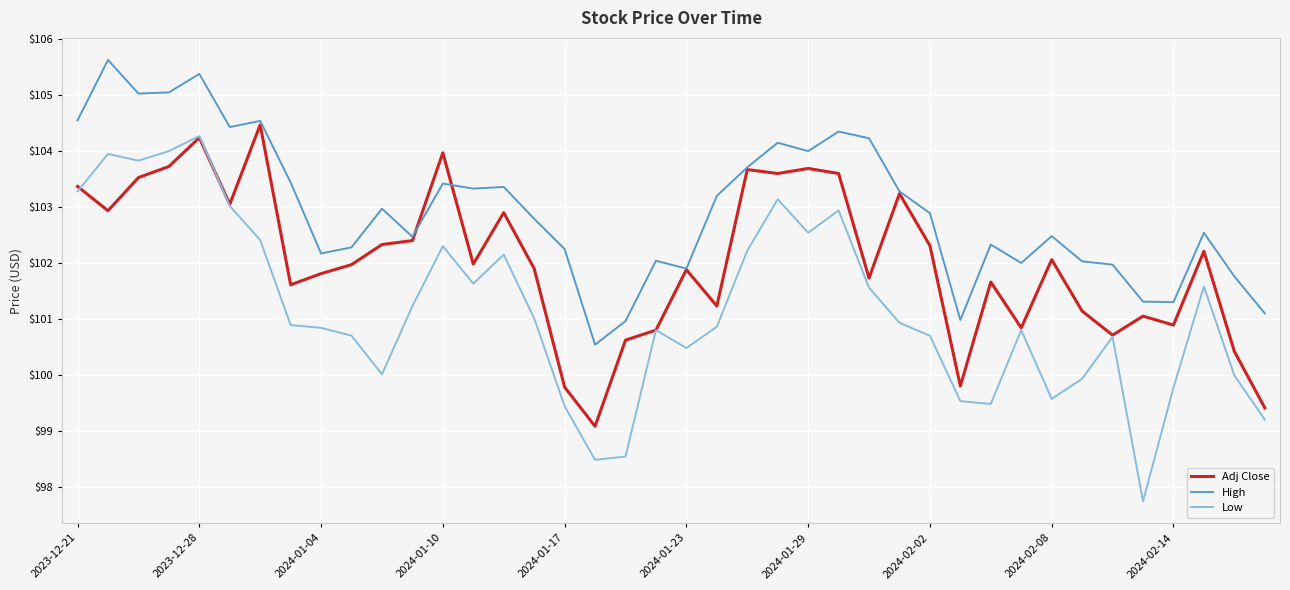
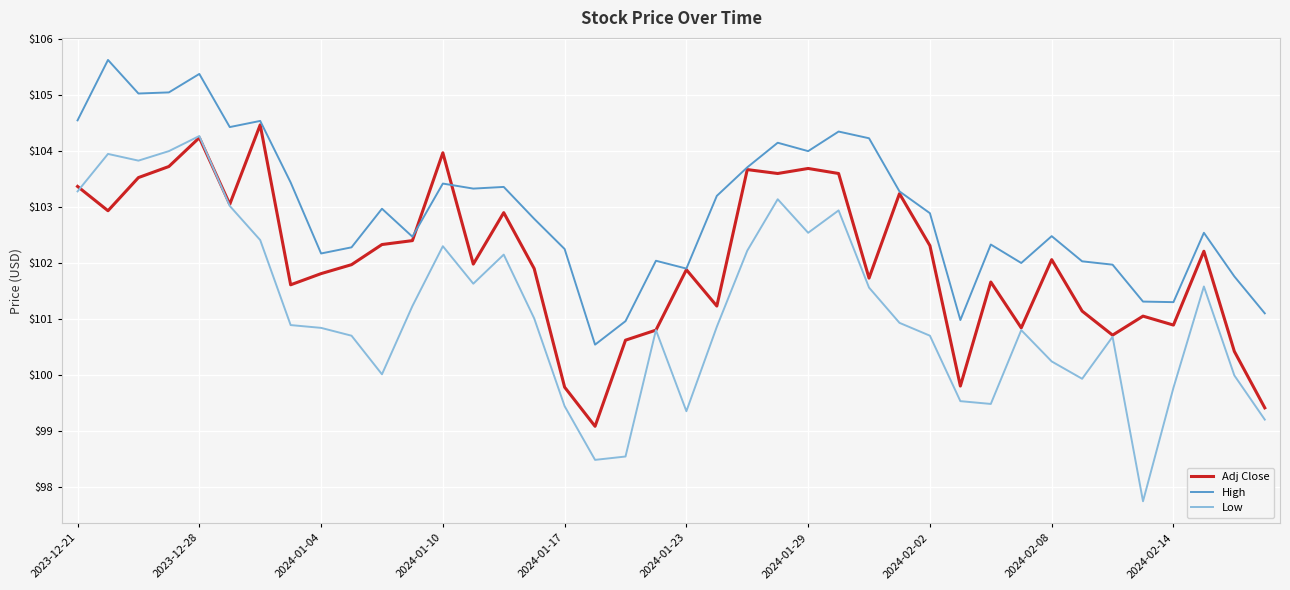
  {
    "Adj Close": {
      "2023-12-21": "$103.4",
      "2024-01-04": "$101.8",
      "2024-01-10": "$104.0",
      "2024-01-17": "$99.8",
      "2024-01-29": "$103.7",
      "2024-02-02": "$102.3",
      "2024-02-08": "$102.1",
      "2024-02-14": "$100.9"
    },
    "High": {
      "2023-12-21": "$104.6",
      "2023-12-28": "$105.4",
      "2024-01-04": "$102.2",
      "2024-01-10": "$103.4",
      "2024-01-17": "$102.3",
      "2024-01-29": "$104.0",
      "2024-02-02": "$102.9",
      "2024-02-08": "$102.5",
      "2024-02-14": "$101.3"
    },
    "Low": {
      "2023-12-21": "$103.3",
      "2024-01-04": "$100.8",
      "2024-01-10": "$102.3",
      "2024-01-17": "$99.4",
-     "2024-01-23": "$100.5",
+     "2024-01-23": "$99.4",
      "2024-01-29": "$102.5",
      "2024-02-02": "$100.7",
-     "2024-02-08": "$99.6",
+     "2024-02-08": "$100.2",
      "2024-02-14": "$99.8"
    }
  }
